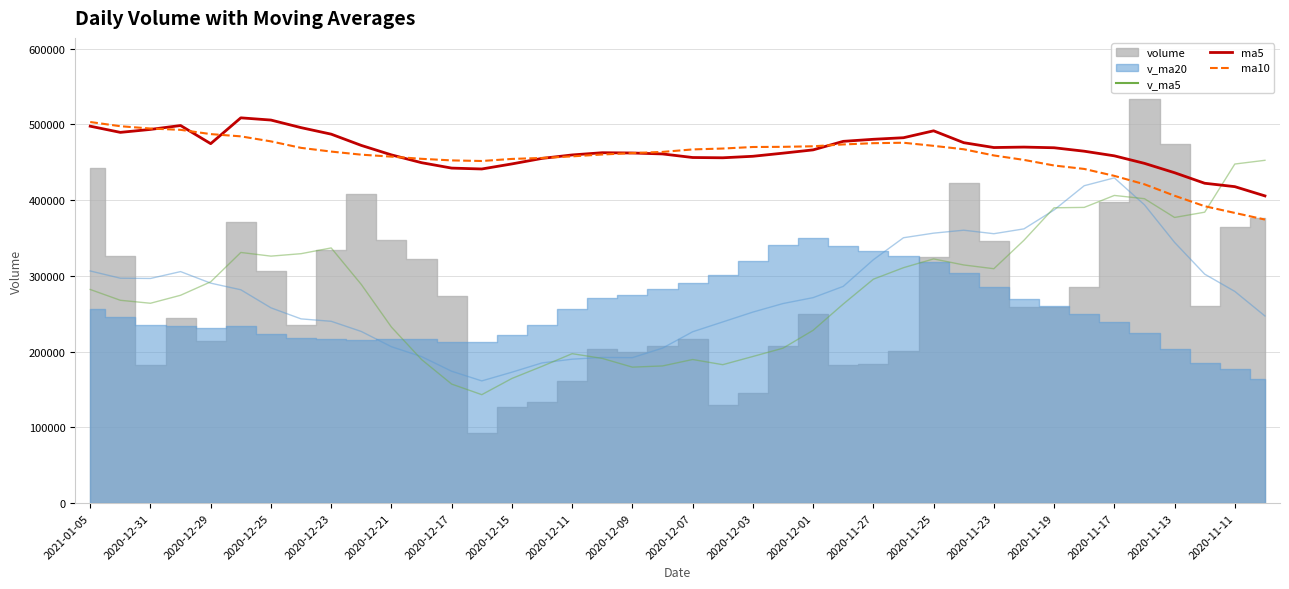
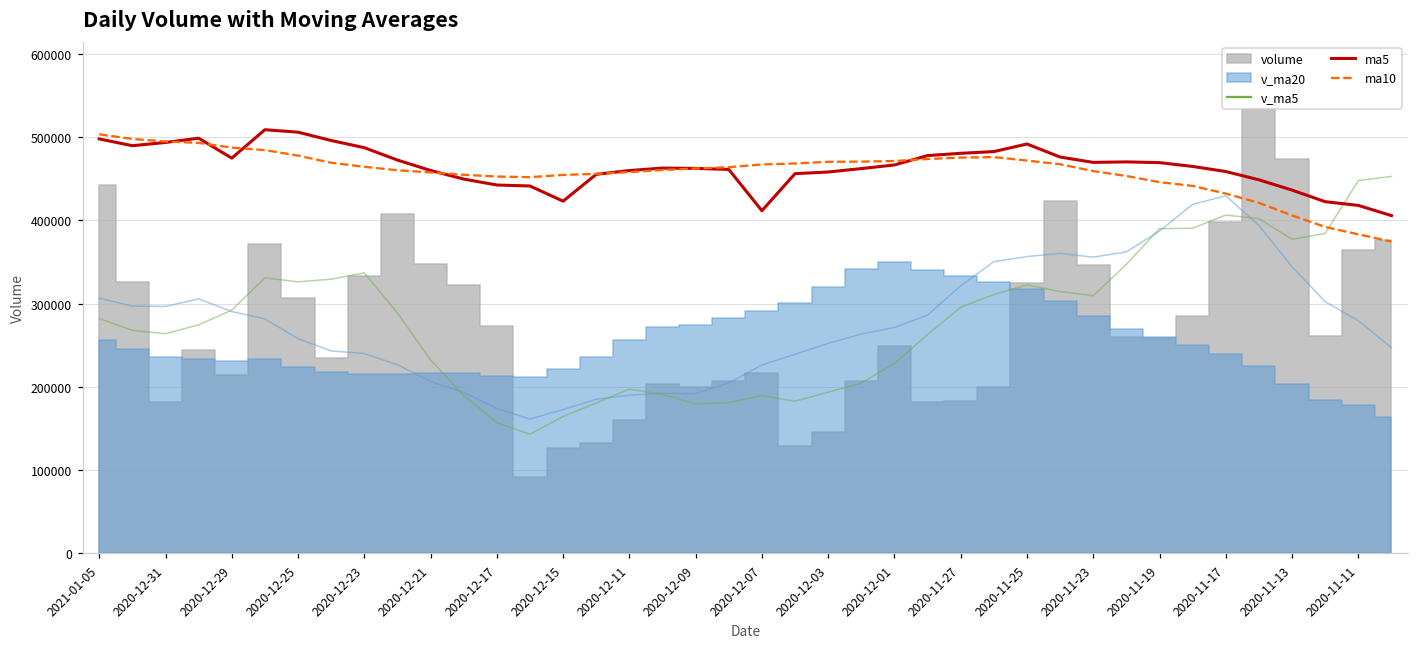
  {
    "ma5": {
      "2021-01-05": 500000,
      "2020-12-29": 470000,
      "2020-12-25": 510000,
      "2020-12-23": 490000,
      "2020-12-17": 440000,
-     "2020-12-15": 450000,
-     "2020-12-07": 460000,
+     "2020-12-15": 420000,
+     "2020-12-07": 410000,
      "2020-12-03": 460000,
      "2020-12-01": 470000,
      "2020-11-27": 480000,
      "2020-11-25": 490000,
      "2020-11-23": 470000,
      "2020-11-19": 470000,
      "2020-11-17": 460000,
      "2020-11-13": 440000,
      "2020-11-11": 420000
    },
    "ma10": {
      "2021-01-05": 500000,
      "2020-12-29": 490000,
      "2020-12-25": 480000,
      "2020-12-23": 460000,
      "2020-12-17": 450000,
      "2020-12-15": 450000,
      "2020-12-07": 470000,
      "2020-12-03": 470000,
      "2020-12-01": 470000,
      "2020-11-27": 480000,
      "2020-11-25": 470000,
      "2020-11-23": 460000,
      "2020-11-19": 450000,
      "2020-11-13": 410000,
      "2020-11-11": 380000
    }
  }
